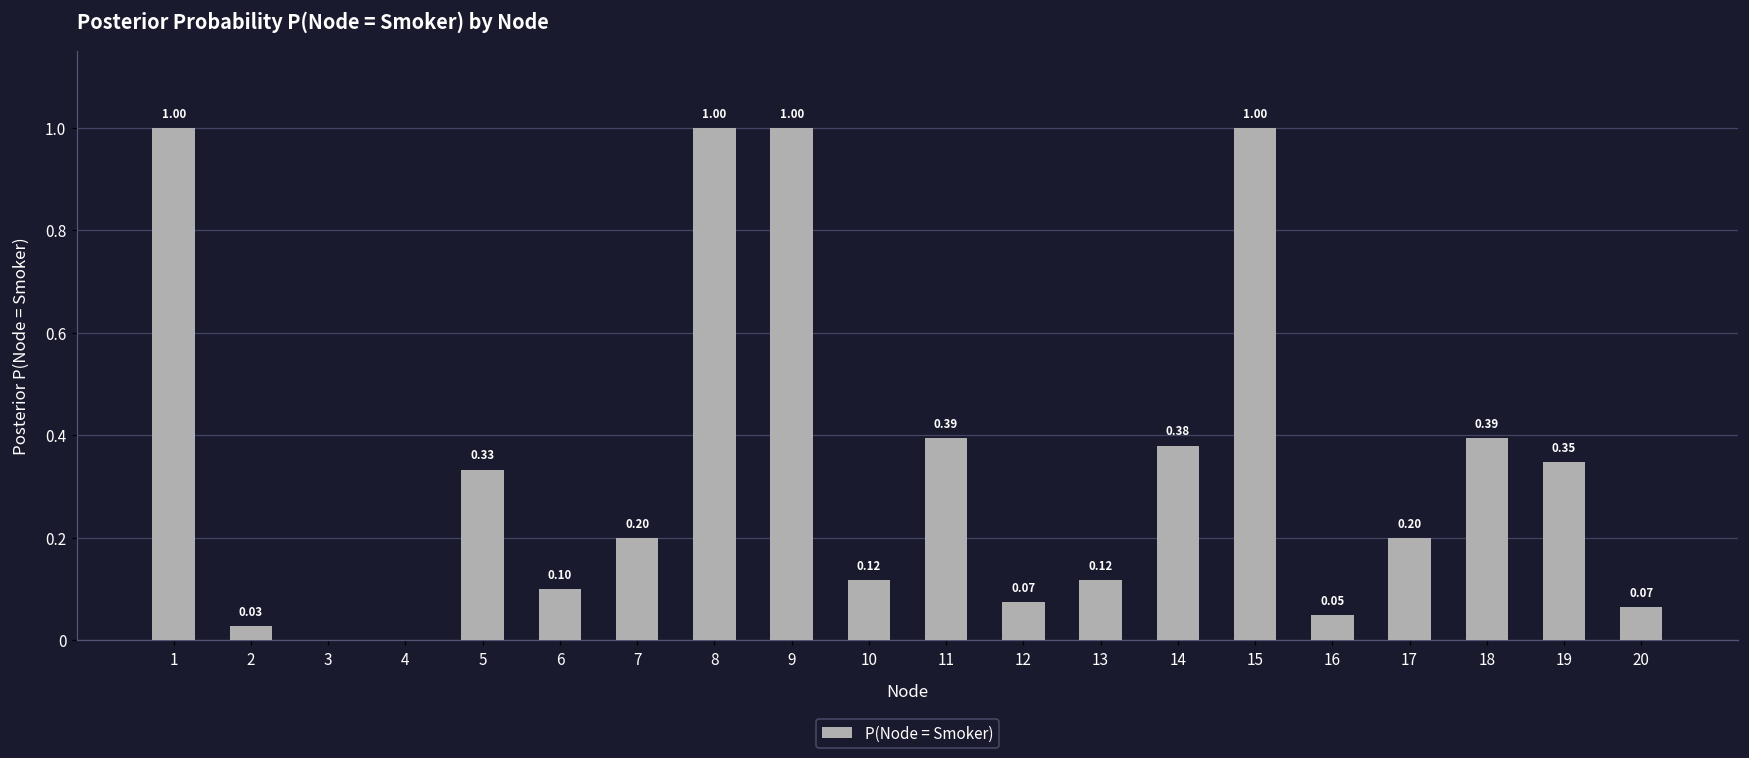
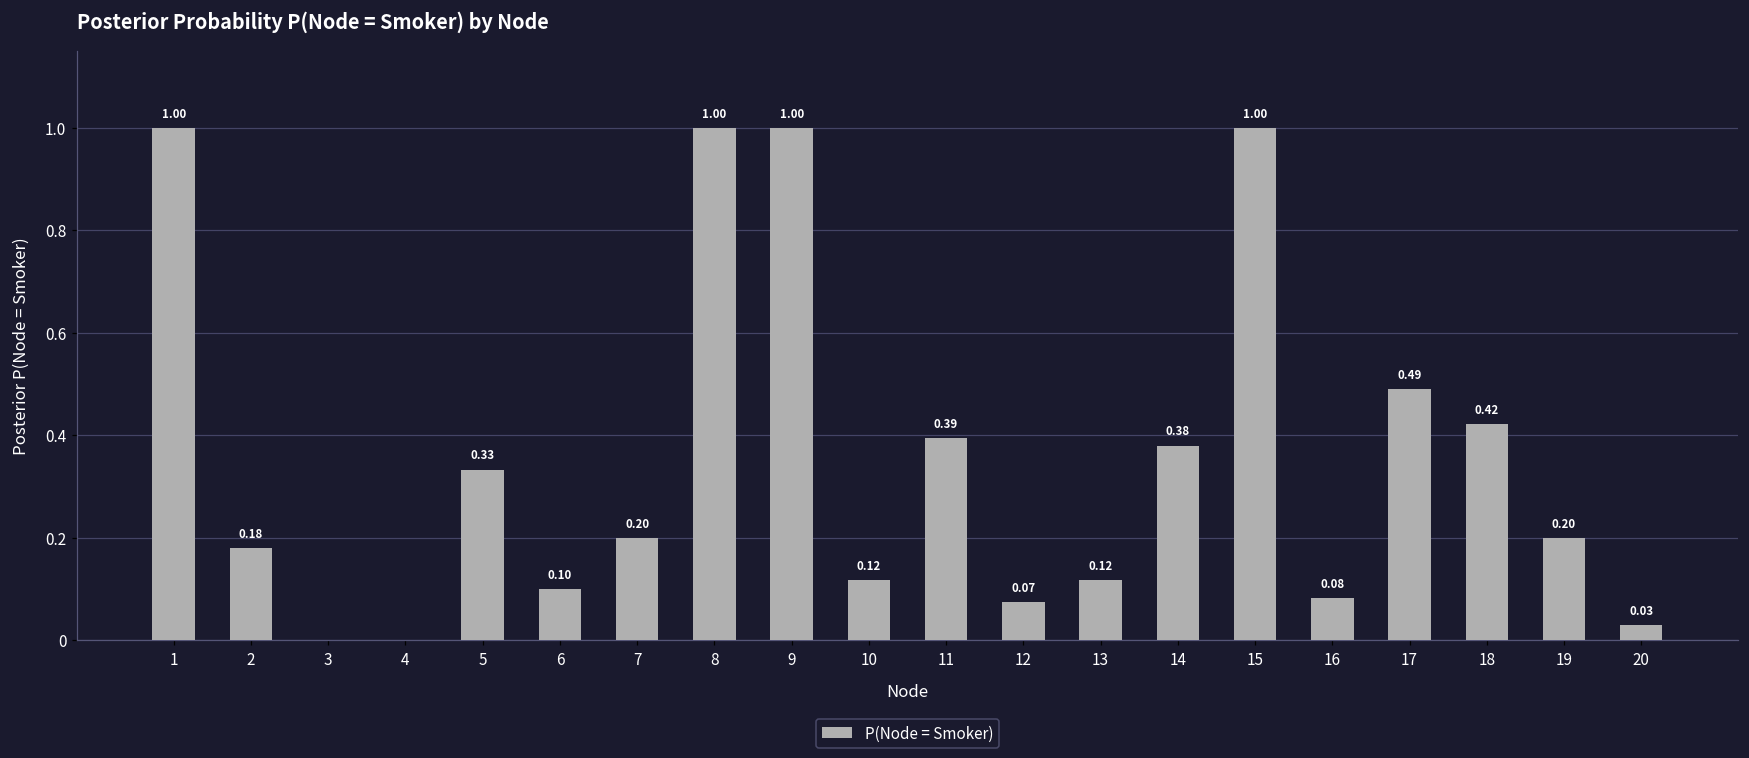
  {
    "1": 1.00,
-   "2": 0.03,
+   "2": 0.18,
    "5": 0.33,
    "6": 0.10,
    "7": 0.20,
    "8": 1.00,
    "9": 1.00,
    "10": 0.12,
    "11": 0.39,
    "12": 0.07,
    "13": 0.12,
    "14": 0.38,
    "15": 1.00,
-   "16": 0.05,
-   "17": 0.20,
-   "18": 0.39,
-   "19": 0.35,
-   "20": 0.07
+   "16": 0.08,
+   "17": 0.49,
+   "18": 0.42,
+   "19": 0.20,
+   "20": 0.03
  }
